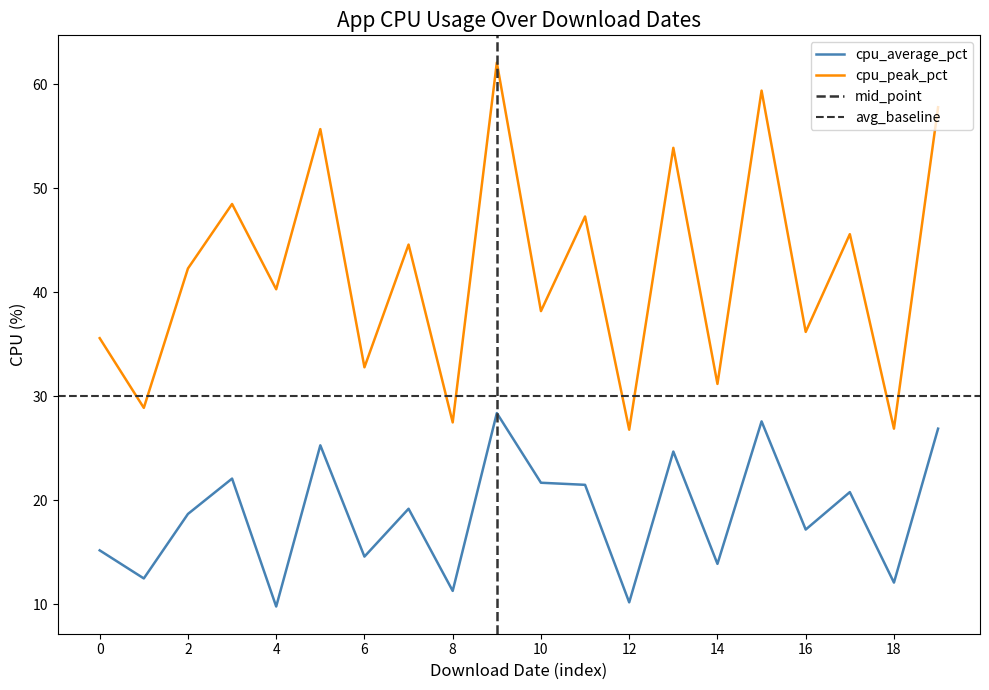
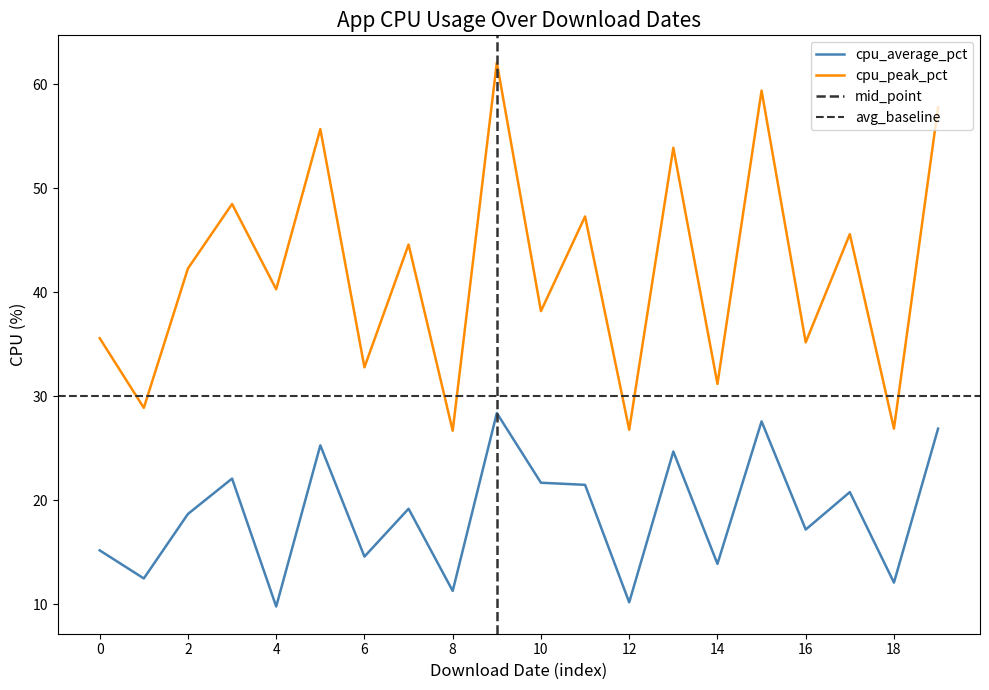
  {
    "cpu_average_pct": {
      "0": 15.2,
      "2": 18.7,
      "4": 9.8,
      "6": 14.6,
      "8": 11.3,
      "10": 21.7,
      "12": 10.2,
      "14": 13.9,
      "16": 17.2,
      "18": 12.1
    },
    "cpu_peak_pct": {
      "0": 35.6,
      "2": 42.3,
      "4": 40.3,
      "6": 32.8,
-     "8": 27.5,
+     "8": 26.7,
      "10": 38.2,
      "12": 26.8,
      "14": 31.2,
-     "16": 36.2,
+     "16": 35.2,
      "18": 26.9
    }
  }
